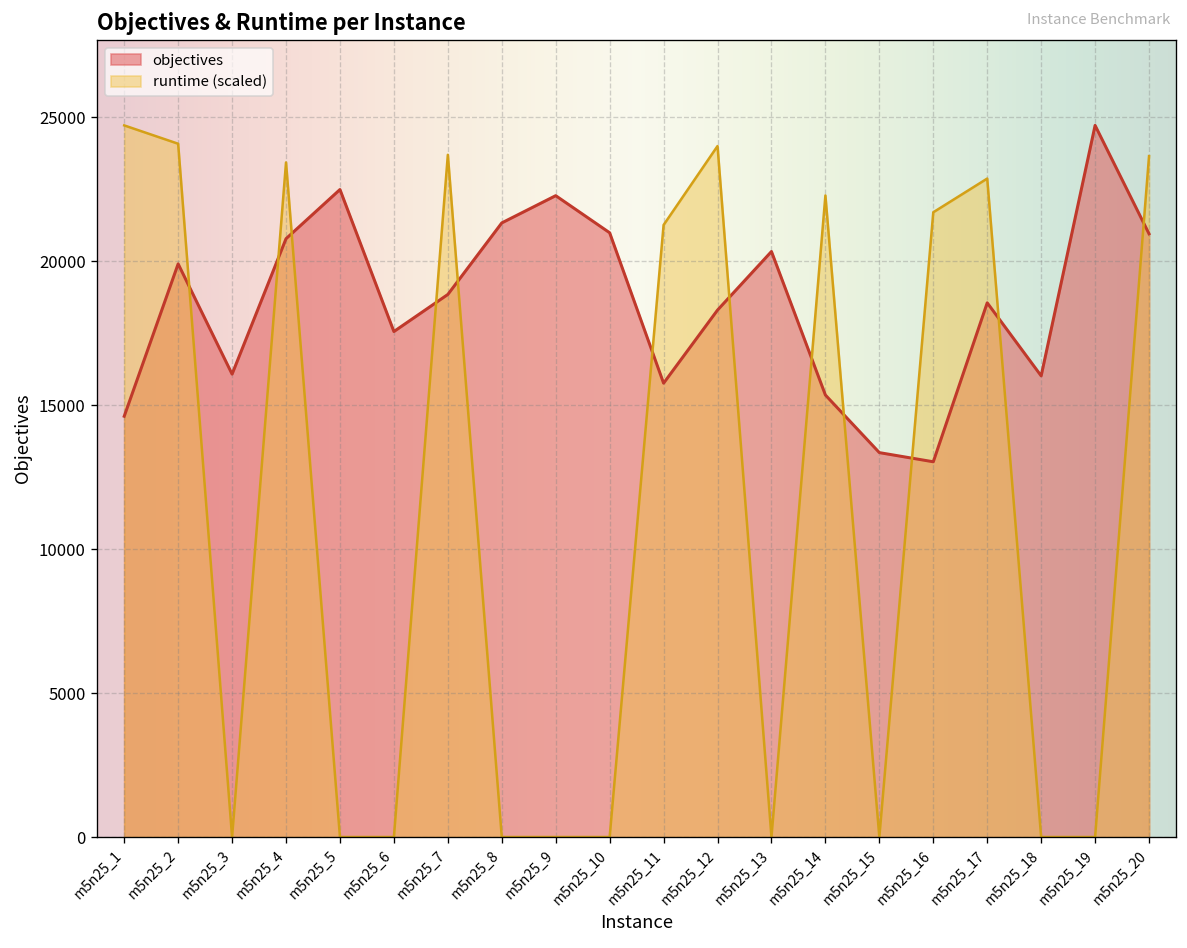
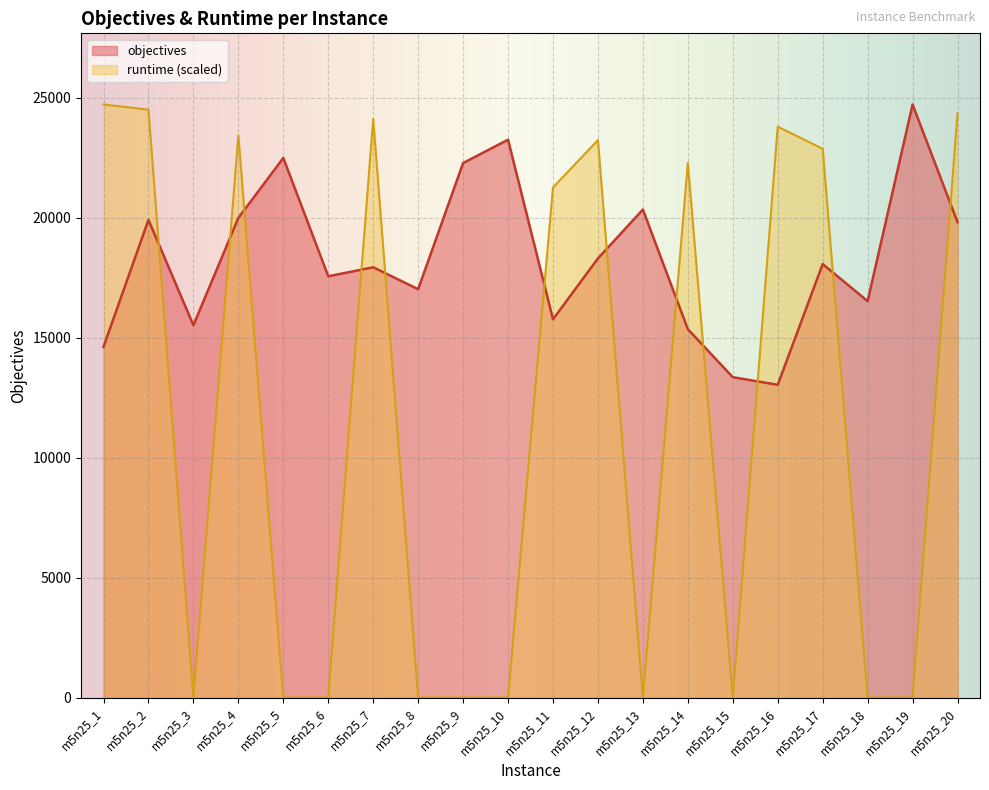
  {
    "objectives": {
      "m5n25_1": 14600,
      "m5n25_2": 19900,
-     "m5n25_3": 16100,
-     "m5n25_4": 20800,
+     "m5n25_3": 15500,
+     "m5n25_4": 20000,
      "m5n25_5": 22500,
      "m5n25_6": 17600,
-     "m5n25_7": 18800,
-     "m5n25_8": 21300,
+     "m5n25_7": 17900,
+     "m5n25_8": 17000,
      "m5n25_9": 22300,
-     "m5n25_10": 21000,
+     "m5n25_10": 23200,
      "m5n25_11": 15800,
      "m5n25_12": 18300,
      "m5n25_13": 20300,
      "m5n25_14": 15300,
      "m5n25_15": 13300,
      "m5n25_16": 13000,
-     "m5n25_17": 18600,
-     "m5n25_18": 16000,
+     "m5n25_17": 18100,
+     "m5n25_18": 16500,
      "m5n25_19": 24700,
-     "m5n25_20": 20900
+     "m5n25_20": 19800
    },
    "runtime (scaled)": {
      "m5n25_1": 24700,
-     "m5n25_2": 24100,
+     "m5n25_2": 24500,
      "m5n25_3": 0,
      "m5n25_4": 23400,
      "m5n25_5": 0,
      "m5n25_6": 0,
-     "m5n25_7": 23700,
+     "m5n25_7": 24100,
      "m5n25_8": 0,
      "m5n25_9": 0,
      "m5n25_10": 0,
      "m5n25_11": 21300,
-     "m5n25_12": 24000,
+     "m5n25_12": 23200,
      "m5n25_13": 0,
      "m5n25_14": 22300,
      "m5n25_15": 0,
-     "m5n25_16": 21700,
+     "m5n25_16": 23800,
      "m5n25_17": 22900,
      "m5n25_18": 0,
      "m5n25_19": 0,
-     "m5n25_20": 23600
+     "m5n25_20": 24300
    }
  }
